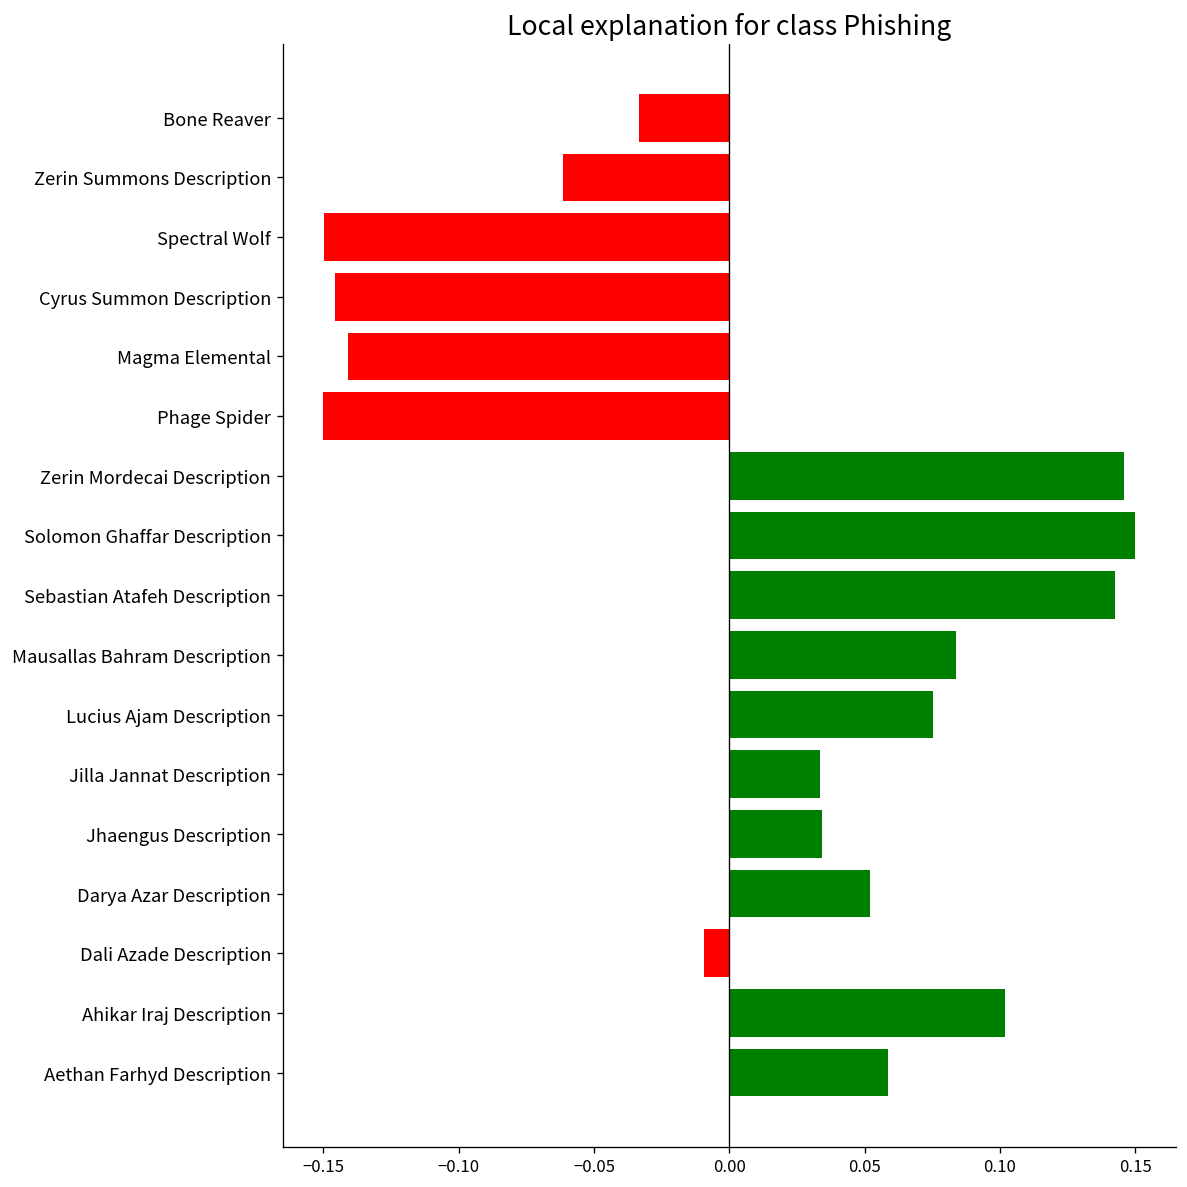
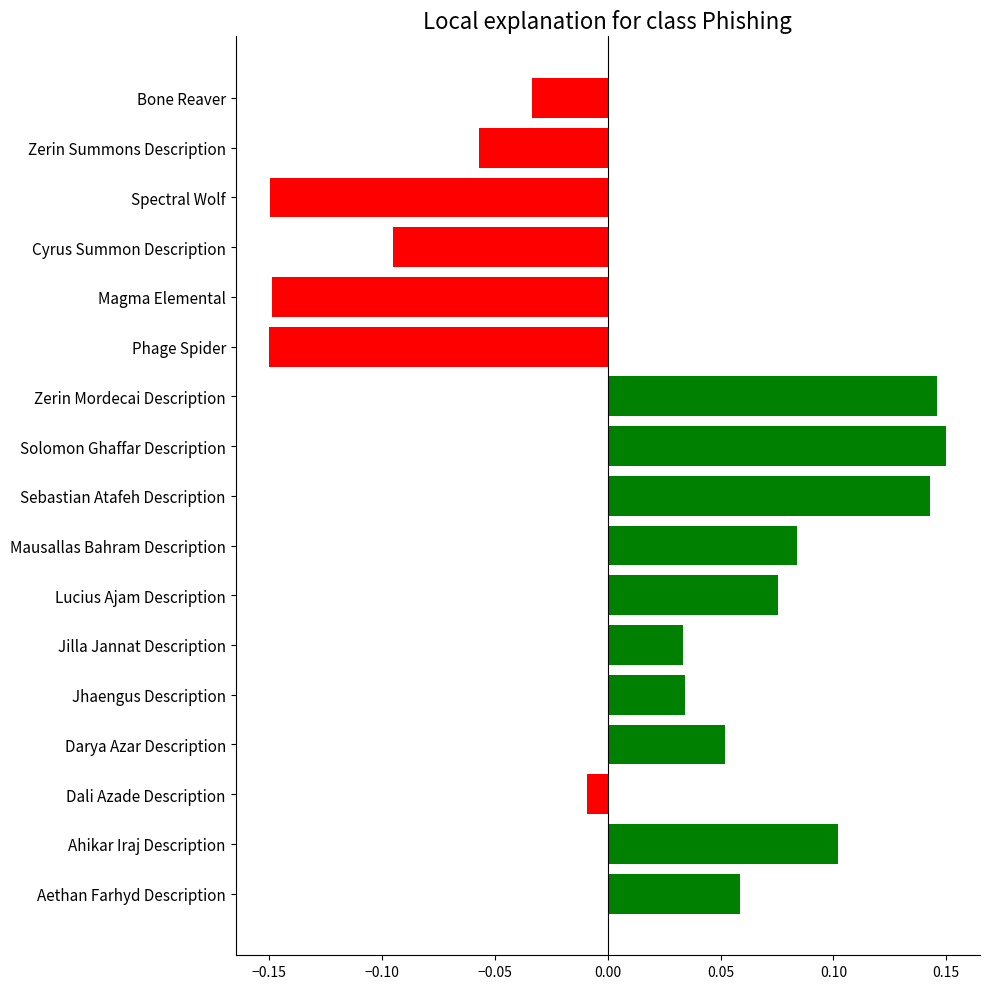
  {
    "Bone Reaver": -0.033,
-   "Zerin Summons Description": -0.061,
+   "Zerin Summons Description": -0.057,
    "Spectral Wolf": -0.150,
-   "Cyrus Summon Description": -0.146,
-   "Magma Elemental": -0.141,
+   "Cyrus Summon Description": -0.095,
+   "Magma Elemental": -0.149,
    "Phage Spider": -0.150,
    "Zerin Mordecai Description": 0.146,
    "Solomon Ghaffar Description": 0.150,
    "Sebastian Atafeh Description": 0.143,
    "Mausallas Bahram Description": 0.084,
    "Lucius Ajam Description": 0.075,
    "Jilla Jannat Description": 0.033,
    "Jhaengus Description": 0.034,
    "Darya Azar Description": 0.052,
    "Dali Azade Description": -0.009,
    "Ahikar Iraj Description": 0.102,
    "Aethan Farhyd Description": 0.058
  }
